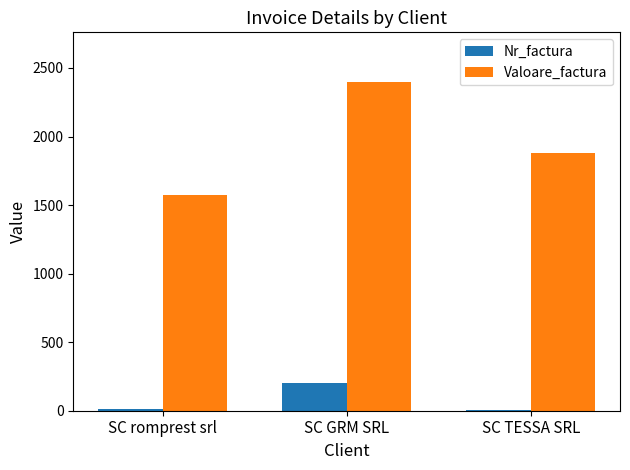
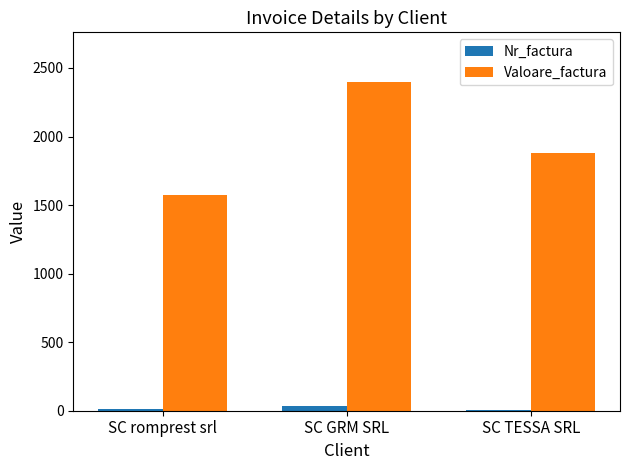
  {
    "Nr_factura": {
-     "SC GRM SRL": 200
+     "SC GRM SRL": 40
    },
    "Valoare_factura": {
      "SC romprest srl": 1570,
      "SC GRM SRL": 2400,
      "SC TESSA SRL": 1880
    }
  }
